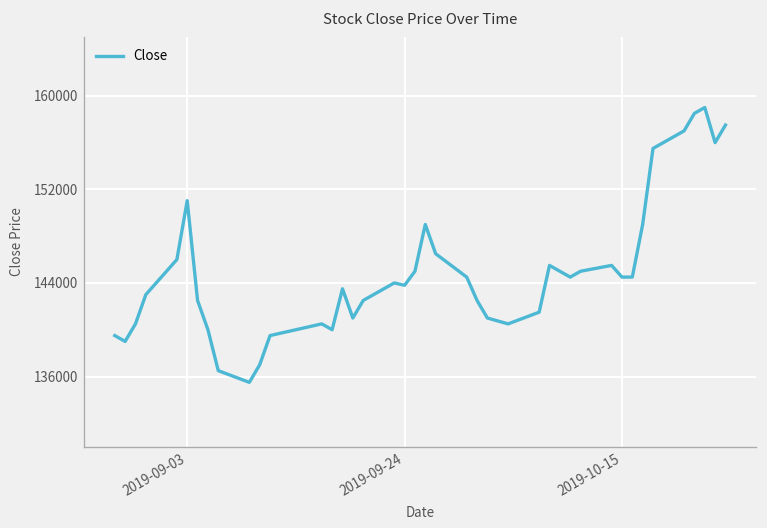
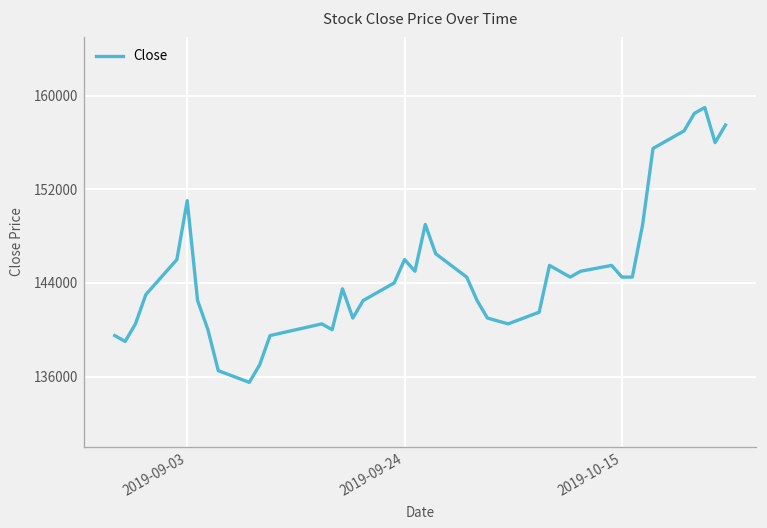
  {
    "2019-09-03": 151000,
-   "2019-09-24": 144000,
+   "2019-09-24": 146000,
    "2019-10-15": 145000
  }
